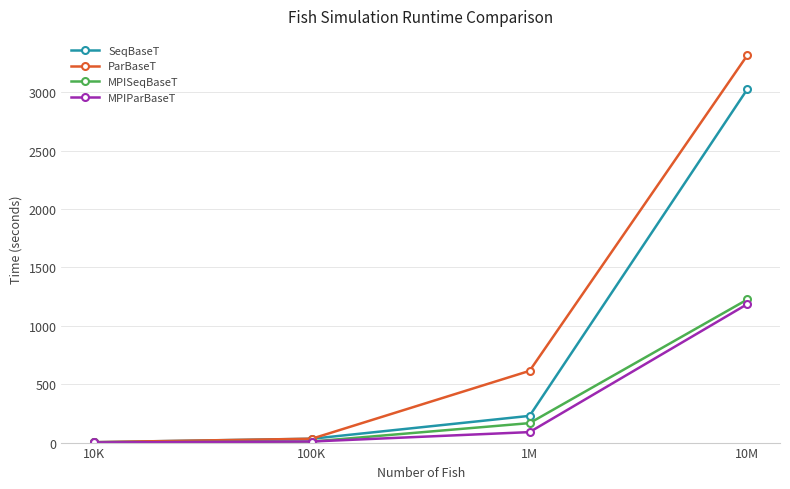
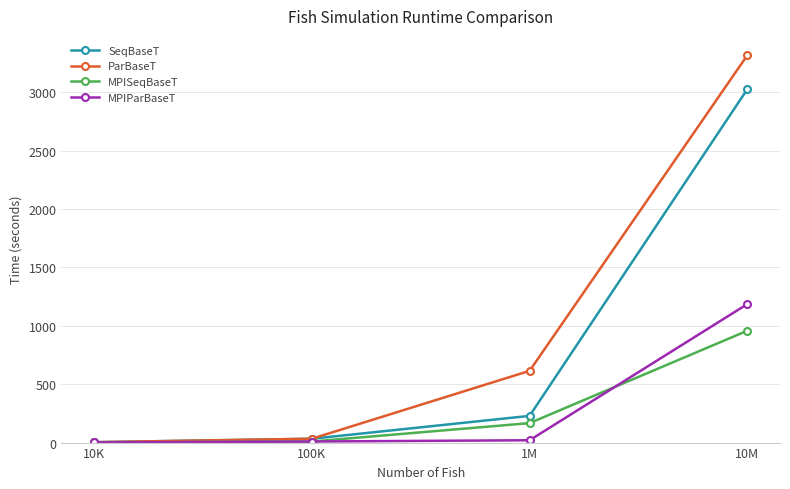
  {
    "SeqBaseT": {
      "1M": 230,
      "10M": 3030
    },
    "ParBaseT": {
      "1M": 610,
      "10M": 3320
    },
    "MPISeqBaseT": {
      "1M": 170,
-     "10M": 1230
+     "10M": 960
    },
    "MPIParBaseT": {
-     "1M": 90,
+     "1M": 20,
      "10M": 1190
    }
  }
